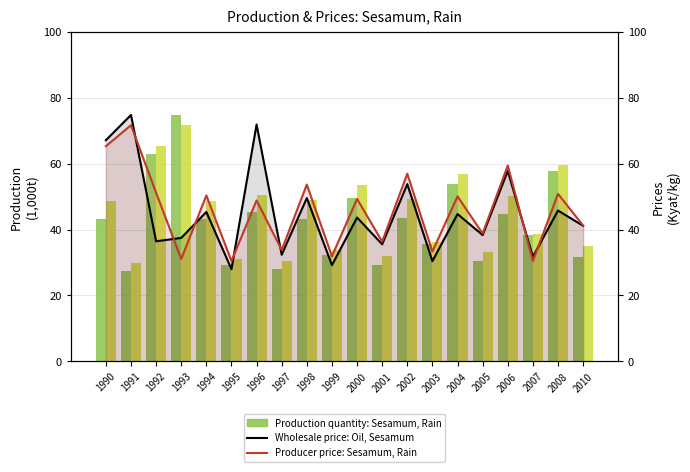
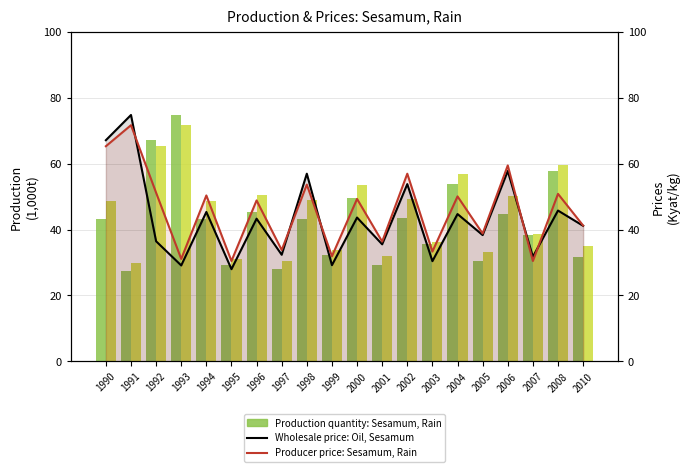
  {
    "Production quantity: Sesamum, Rain": {
      "1990": 43,
      "1991": 27,
-     "1992": 63,
+     "1992": 67,
      "1993": 75,
      "1994": 43,
      "1995": 29,
      "1996": 45,
      "1997": 28,
      "1998": 43,
      "1999": 32,
      "2000": 50,
      "2001": 29,
      "2002": 44,
      "2003": 36,
      "2004": 54,
      "2005": 30,
      "2006": 45,
      "2007": 38,
      "2008": 58,
      "2010": 32
    },
    "Wholesale price: Oil, Sesamum": {
      "1990": 67,
      "1991": 75,
      "1992": 36,
-     "1993": 37,
+     "1993": 29,
      "1994": 45,
      "1995": 28,
-     "1996": 72,
+     "1996": 43,
      "1997": 32,
-     "1998": 50,
+     "1998": 57,
      "1999": 29,
      "2000": 44,
      "2001": 36,
      "2002": 54,
      "2003": 30,
      "2004": 45,
      "2006": 58,
      "2007": 32,
      "2008": 46
    },
    "Producer price: Sesamum, Rain": {
      "1990": 65,
      "1991": 72,
      "1992": 51,
      "1993": 31,
      "1994": 50,
      "1995": 30,
      "1996": 49,
      "1997": 34,
      "1998": 54,
      "1999": 32,
      "2000": 49,
      "2001": 36,
      "2002": 57,
      "2003": 33,
      "2004": 50,
      "2006": 59,
      "2007": 30,
      "2008": 51
    }
  }
